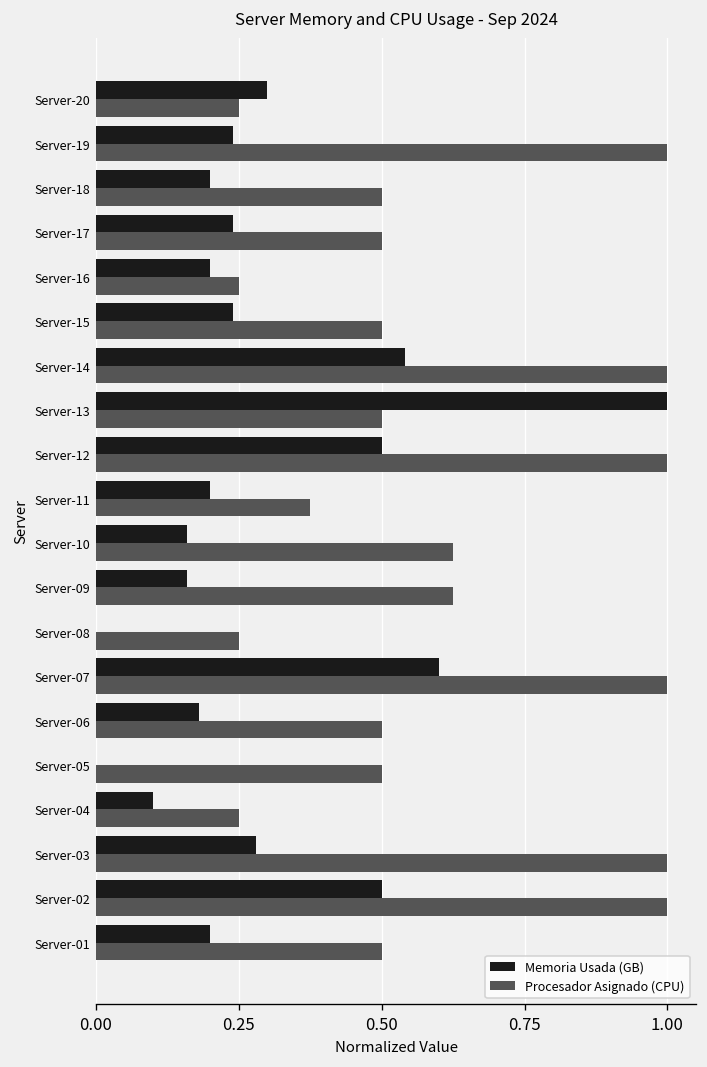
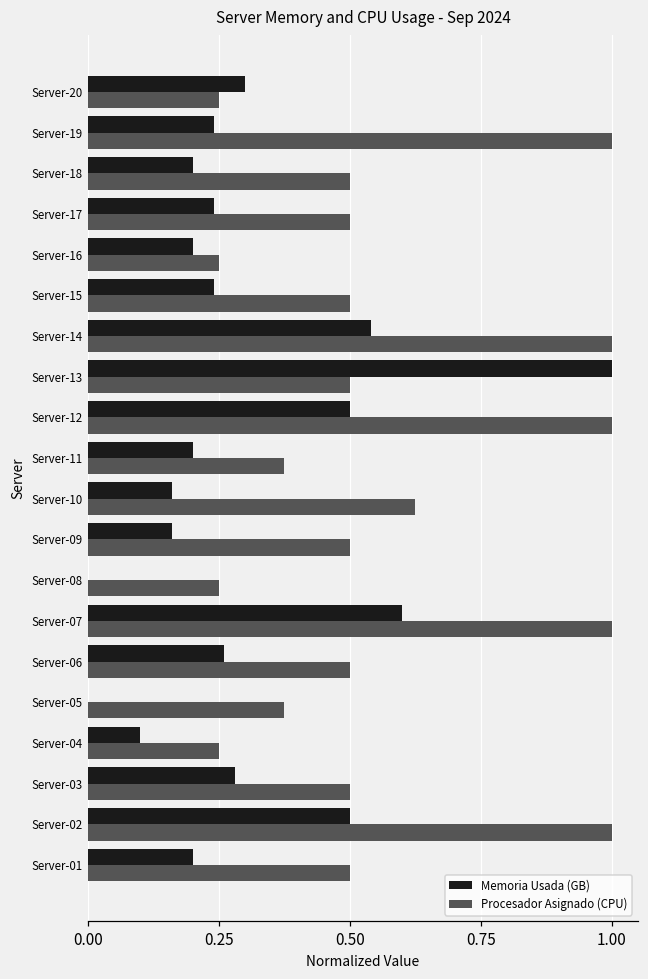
  {
    "Memoria Usada (GB)": {
      "Server-20": 0.30,
      "Server-19": 0.24,
      "Server-18": 0.20,
      "Server-17": 0.24,
      "Server-16": 0.20,
      "Server-15": 0.24,
      "Server-14": 0.54,
      "Server-13": 1.00,
      "Server-12": 0.50,
      "Server-11": 0.20,
      "Server-10": 0.16,
      "Server-09": 0.16,
      "Server-08": 0.00,
      "Server-07": 0.60,
-     "Server-06": 0.18,
+     "Server-06": 0.26,
      "Server-05": 0.00,
      "Server-04": 0.10,
      "Server-03": 0.28,
      "Server-02": 0.50,
      "Server-01": 0.20
    },
    "Procesador Asignado (CPU)": {
      "Server-20": 0.25,
      "Server-19": 1.00,
      "Server-18": 0.50,
      "Server-17": 0.50,
      "Server-16": 0.25,
      "Server-15": 0.50,
      "Server-14": 1.00,
      "Server-13": 0.50,
      "Server-12": 1.00,
      "Server-11": 0.38,
      "Server-10": 0.63,
-     "Server-09": 0.63,
+     "Server-09": 0.50,
      "Server-08": 0.25,
      "Server-07": 1.00,
      "Server-06": 0.50,
-     "Server-05": 0.50,
+     "Server-05": 0.38,
      "Server-04": 0.25,
-     "Server-03": 1.00,
+     "Server-03": 0.50,
      "Server-02": 1.00,
      "Server-01": 0.50
    }
  }
